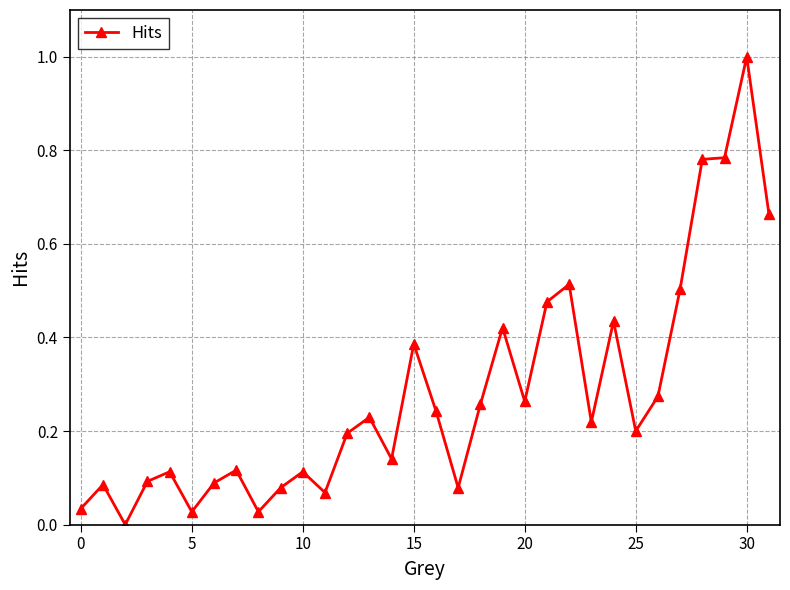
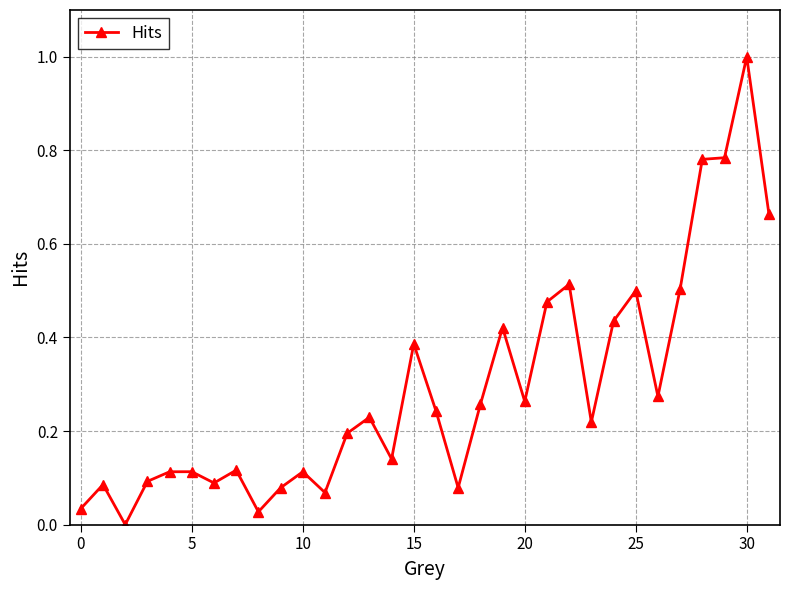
  {
    "0": 0.03,
-   "5": 0.03,
+   "5": 0.11,
    "10": 0.11,
    "15": 0.39,
    "20": 0.26,
-   "25": 0.2,
+   "25": 0.5,
    "30": 1.00
  }
